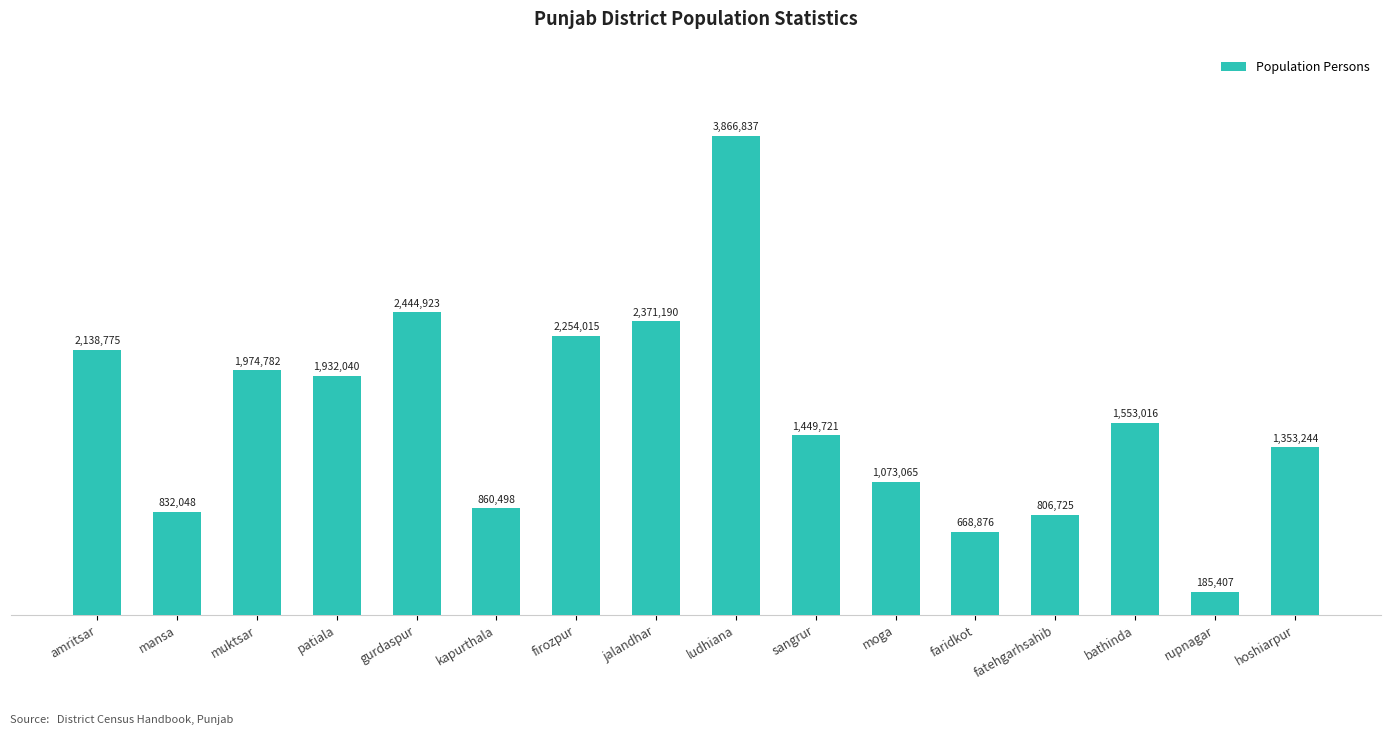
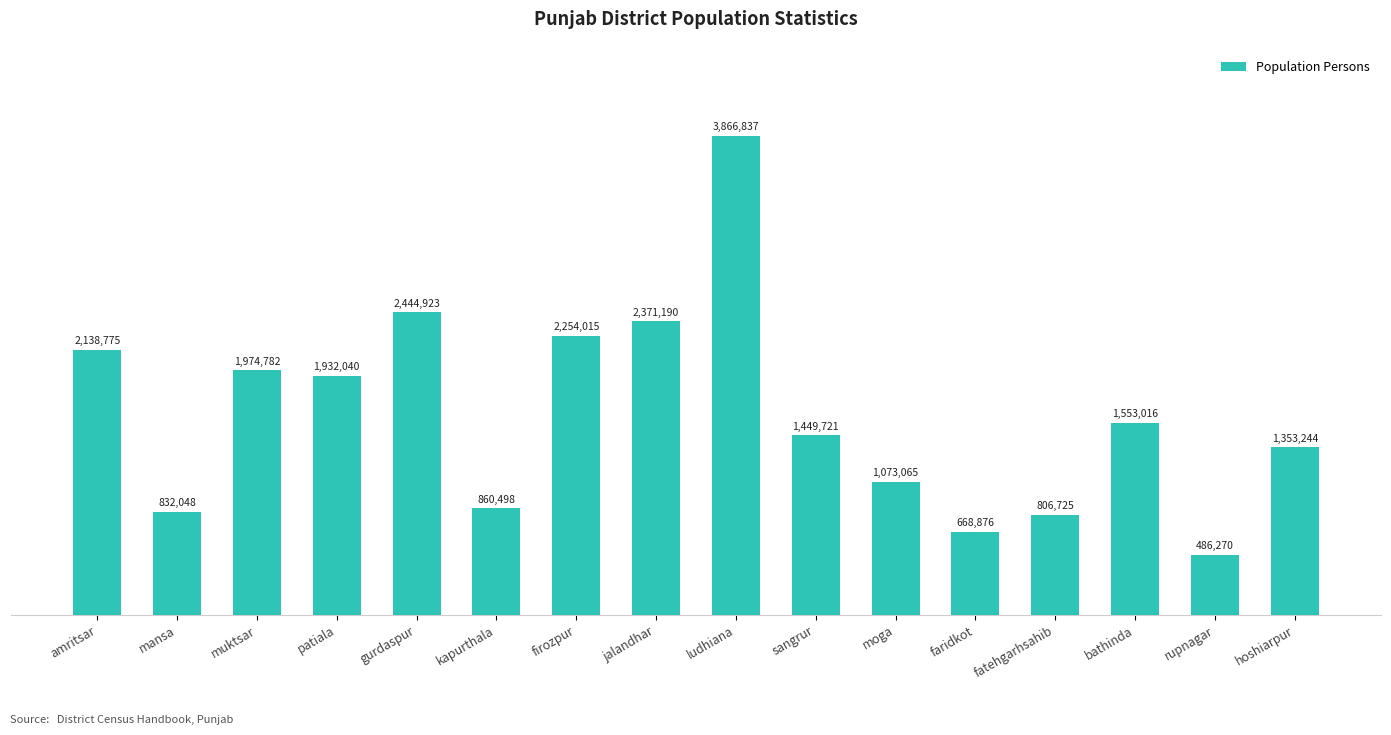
  {
    "amritsar": "2,138,775",
    "mansa": "832,048",
    "muktsar": "1,974,782",
    "patiala": "1,932,040",
    "gurdaspur": "2,444,923",
    "kapurthala": "860,498",
    "firozpur": "2,254,015",
    "jalandhar": "2,371,190",
    "ludhiana": "3,866,837",
    "sangrur": "1,449,721",
    "moga": "1,073,065",
    "faridkot": "668,876",
    "fatehgarhsahib": "806,725",
    "bathinda": "1,553,016",
-   "rupnagar": "185,407",
+   "rupnagar": "486,270",
    "hoshiarpur": "1,353,244"
  }
